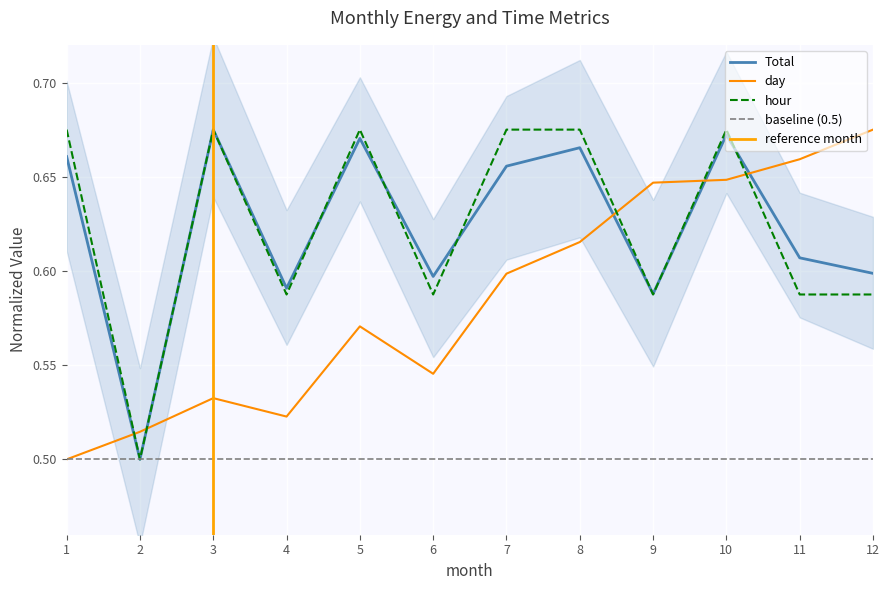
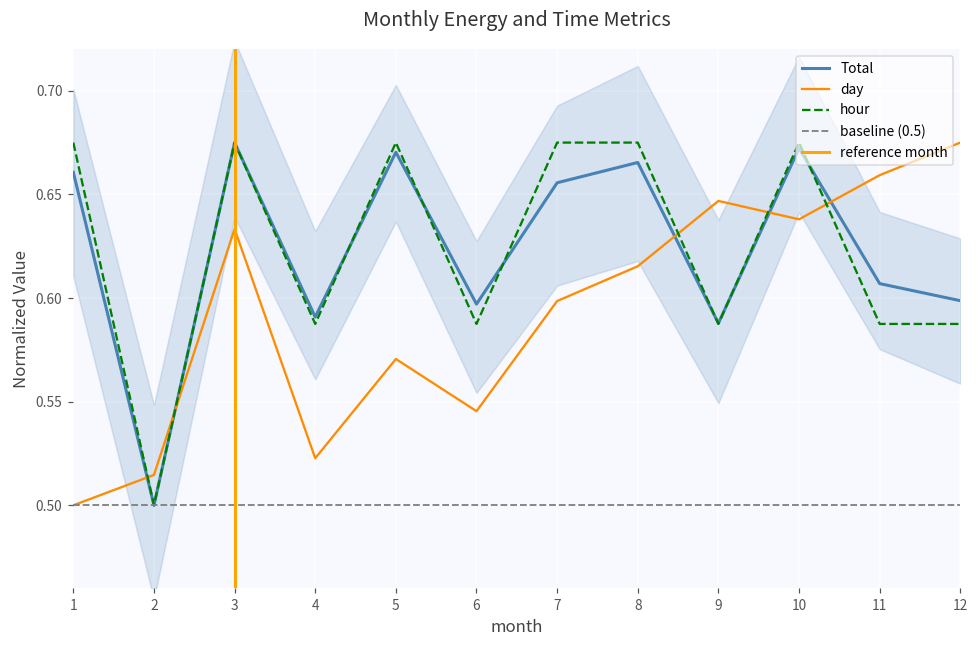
  {
    "day": {
      "1": 0.500,
      "2": 0.515,
-     "3": 0.532,
+     "3": 0.633,
      "4": 0.523,
      "5": 0.571,
      "6": 0.545,
      "7": 0.599,
      "8": 0.615,
      "9": 0.647,
-     "10": 0.648,
+     "10": 0.638,
      "11": 0.659,
      "12": 0.675
    },
    "hour": {
      "1": 0.675,
      "4": 0.588,
      "5": 0.675,
      "6": 0.588,
      "7": 0.675,
      "8": 0.675,
      "11": 0.588,
      "12": 0.588
    }
  }
